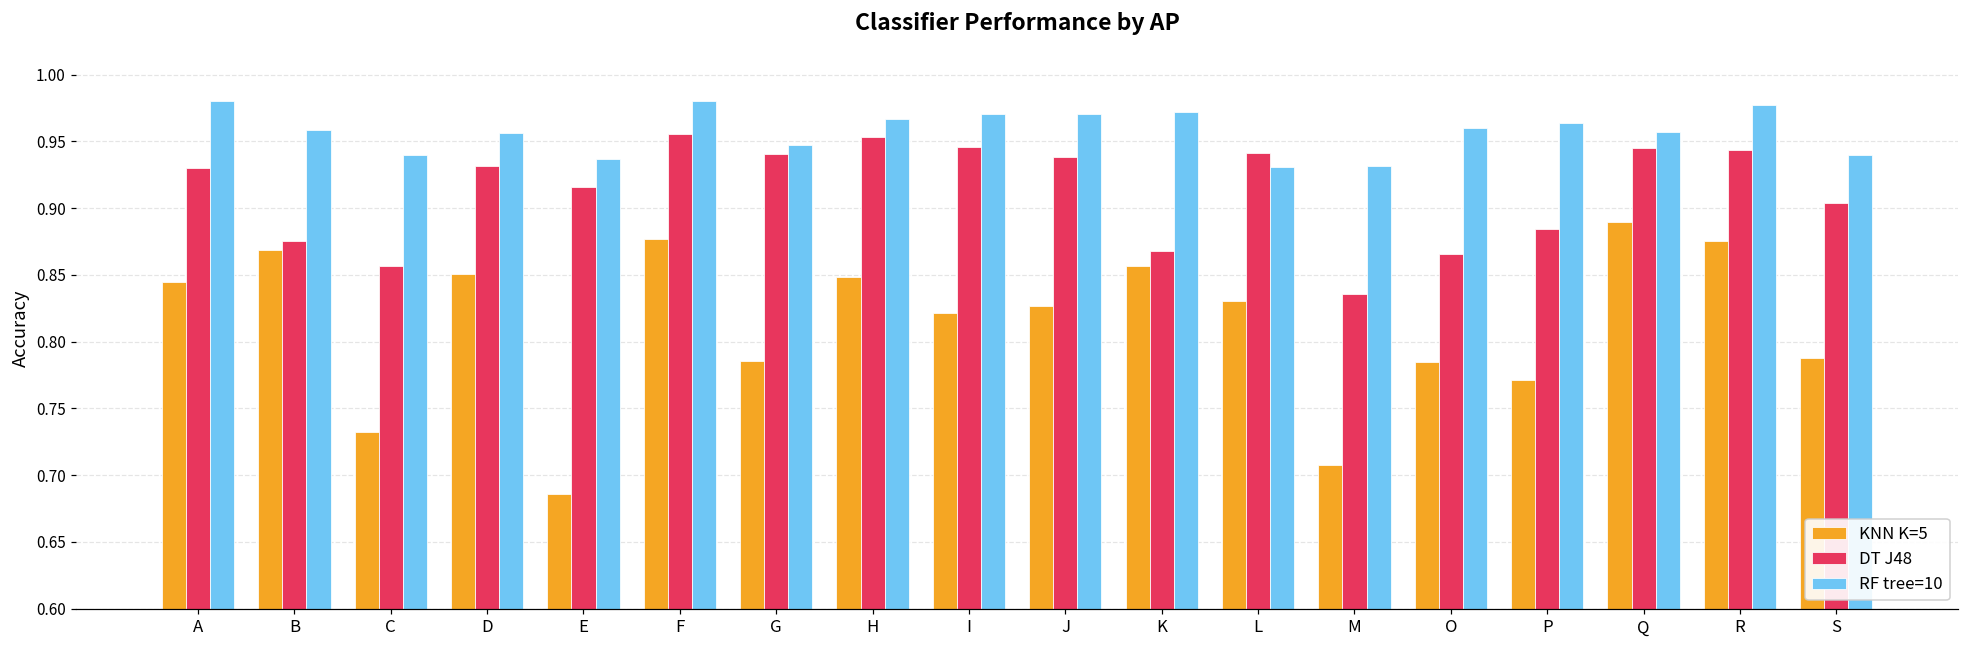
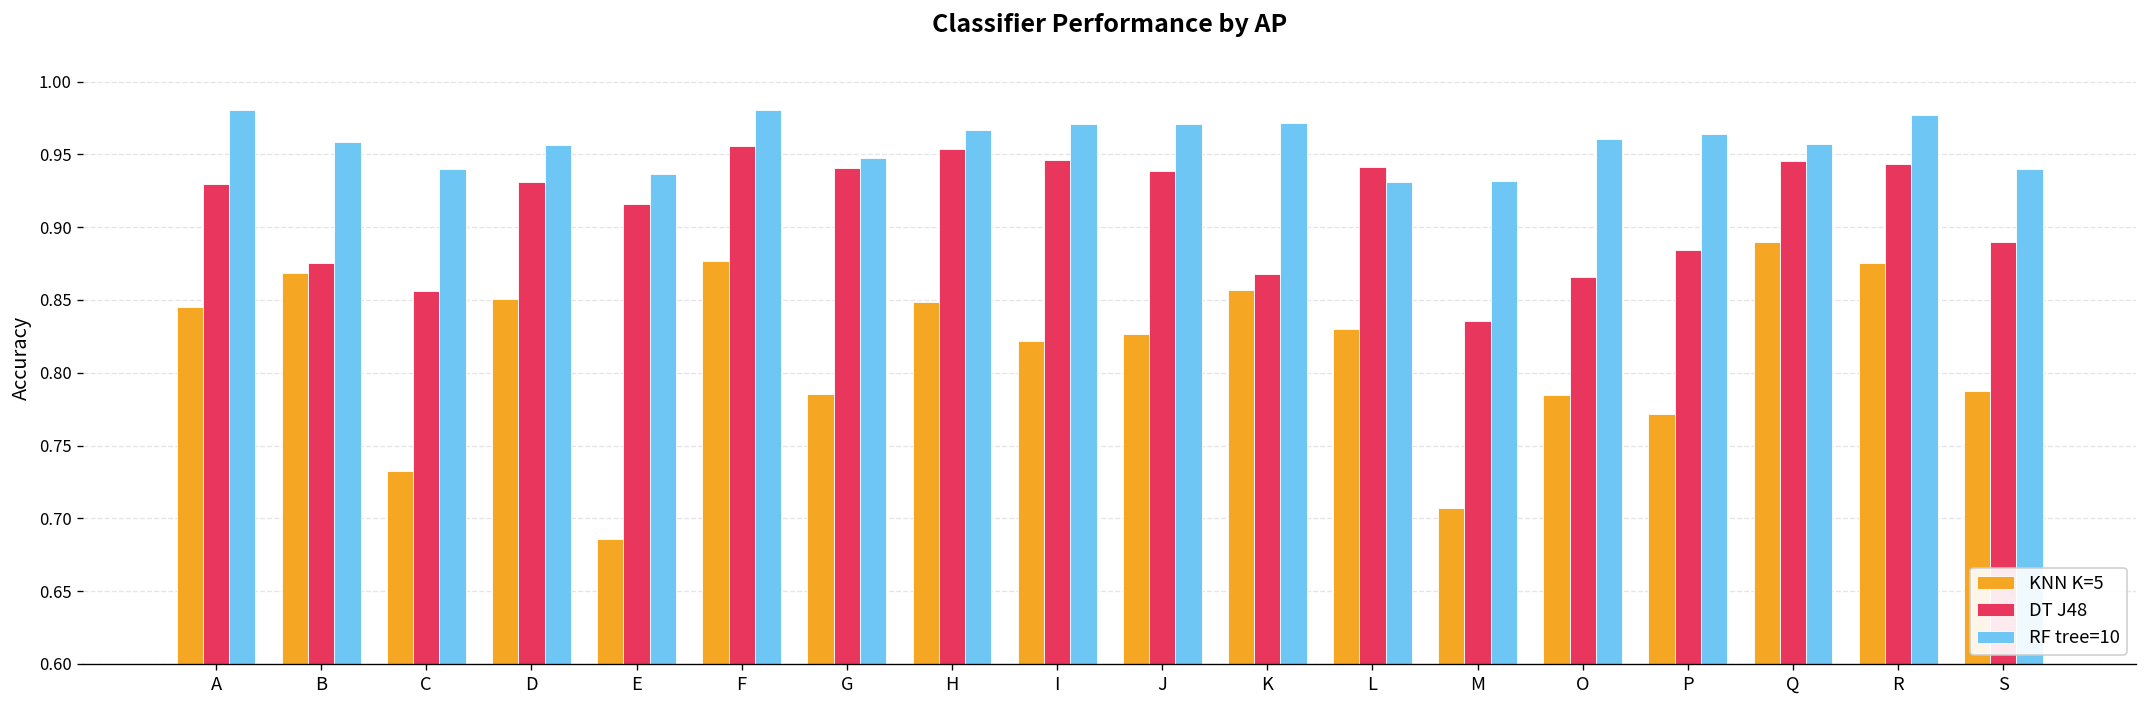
  {
    "KNN K=5": {
      "A": 0.845,
      "B": 0.868,
      "C": 0.732,
      "D": 0.851,
      "E": 0.686,
      "F": 0.877,
      "G": 0.786,
      "H": 0.848,
      "I": 0.822,
      "J": 0.826,
      "K": 0.857,
      "L": 0.830,
      "M": 0.707,
      "O": 0.785,
      "P": 0.771,
      "Q": 0.890,
      "R": 0.875,
      "S": 0.788
    },
    "DT J48": {
      "A": 0.930,
      "B": 0.875,
      "C": 0.856,
      "D": 0.931,
      "E": 0.916,
      "F": 0.956,
      "G": 0.941,
      "H": 0.954,
      "I": 0.946,
      "J": 0.938,
      "K": 0.868,
      "L": 0.941,
      "M": 0.836,
      "O": 0.865,
      "P": 0.884,
      "Q": 0.945,
      "R": 0.944,
-     "S": 0.904
+     "S": 0.890
    },
    "RF tree=10": {
      "A": 0.981,
      "B": 0.959,
      "C": 0.940,
      "D": 0.956,
      "E": 0.937,
      "F": 0.980,
      "G": 0.947,
      "H": 0.967,
      "I": 0.971,
      "J": 0.971,
      "K": 0.972,
      "L": 0.931,
      "M": 0.931,
      "O": 0.960,
      "P": 0.964,
      "Q": 0.957,
      "R": 0.977,
      "S": 0.940
    }
  }
